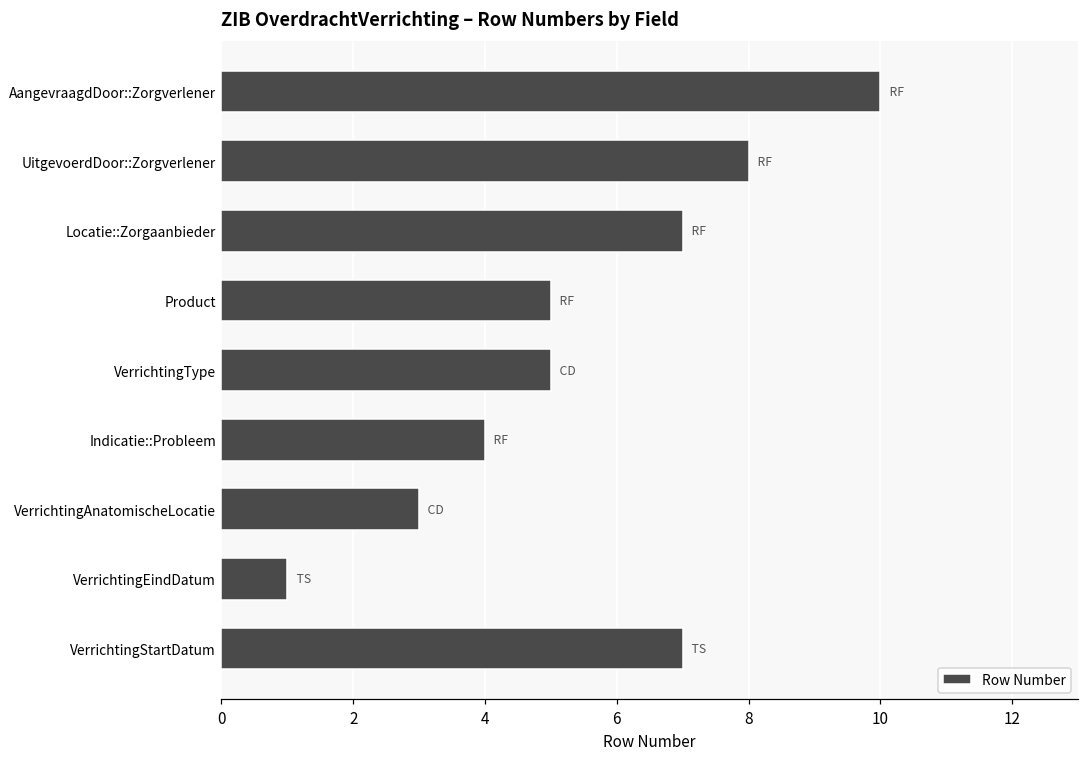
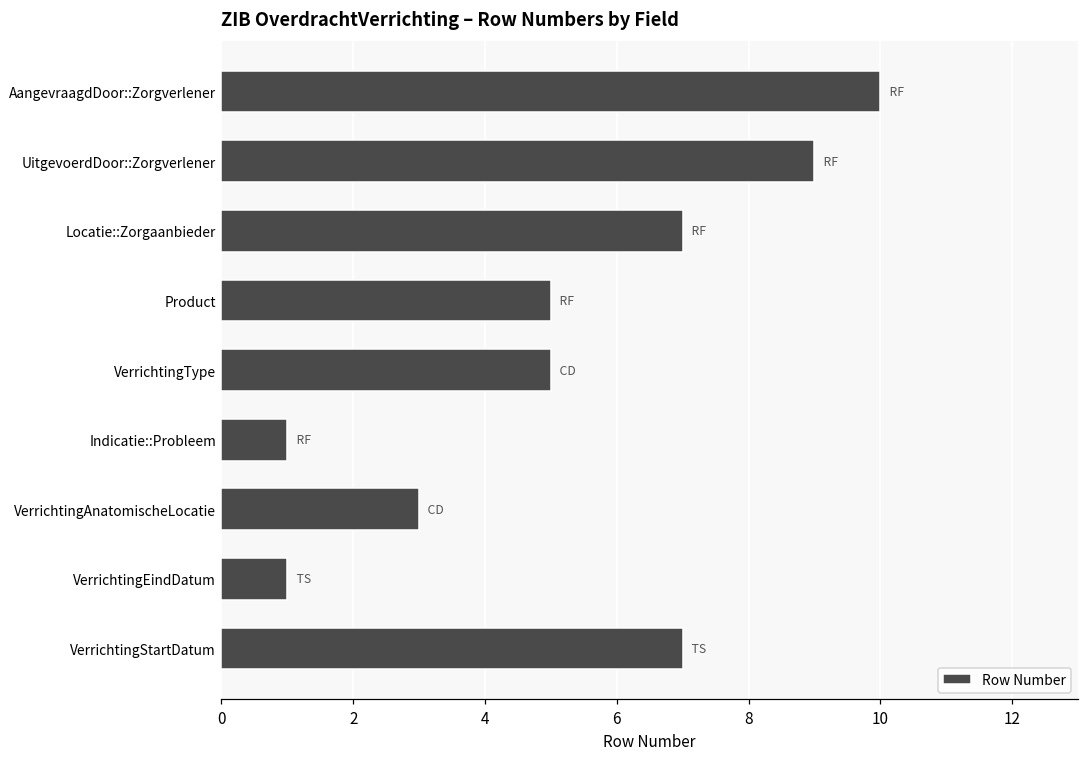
  {
    "AangevraagdDoor::Zorgverlener": 10,
-   "UitgevoerdDoor::Zorgverlener": 8,
+   "UitgevoerdDoor::Zorgverlener": 9,
    "Locatie::Zorgaanbieder": 7,
    "Product": 5,
    "VerrichtingType": 5,
-   "Indicatie::Probleem": 4,
+   "Indicatie::Probleem": 1,
    "VerrichtingAnatomischeLocatie": 3,
    "VerrichtingEindDatum": 1,
    "VerrichtingStartDatum": 7
  }
